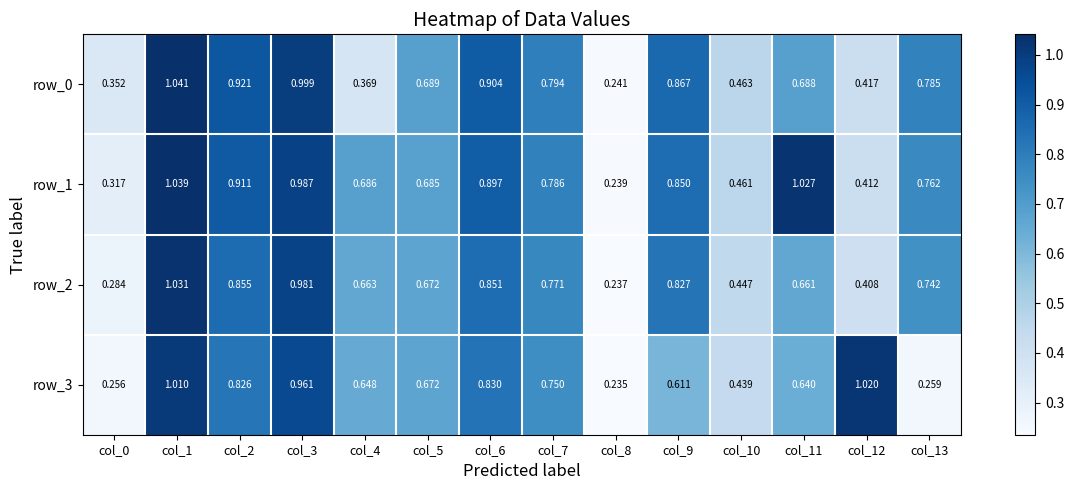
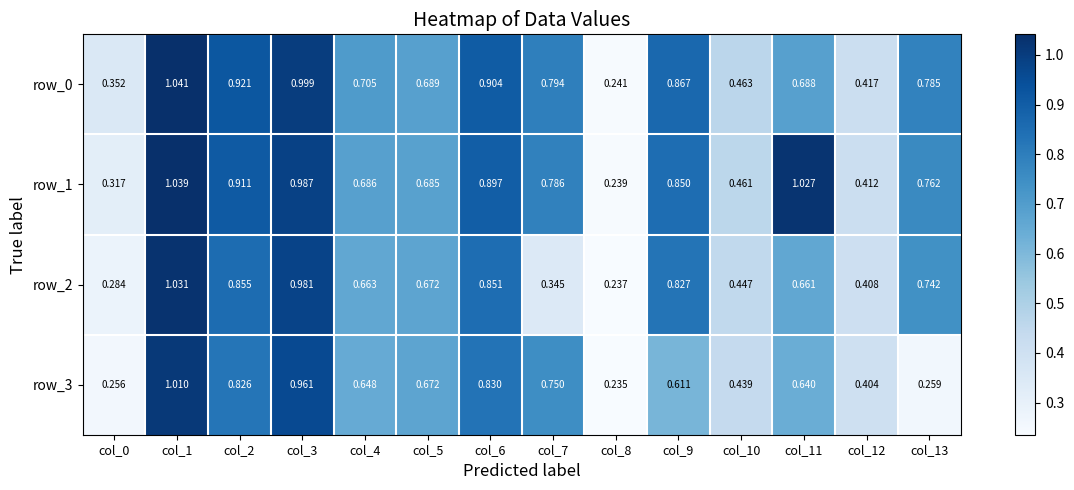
  {
    "row_0": {
      "col_0": 0.352,
      "col_1": 1.041,
      "col_2": 0.921,
      "col_3": 0.999,
-     "col_4": 0.369,
+     "col_4": 0.705,
      "col_5": 0.689,
      "col_6": 0.904,
      "col_7": 0.794,
      "col_8": 0.241,
      "col_9": 0.867,
      "col_10": 0.463,
      "col_11": 0.688,
      "col_12": 0.417,
      "col_13": 0.785
    },
    "row_1": {
      "col_0": 0.317,
      "col_1": 1.039,
      "col_2": 0.911,
      "col_3": 0.987,
      "col_4": 0.686,
      "col_5": 0.685,
      "col_6": 0.897,
      "col_7": 0.786,
      "col_8": 0.239,
      "col_9": 0.850,
      "col_10": 0.461,
      "col_11": 1.027,
      "col_12": 0.412,
      "col_13": 0.762
    },
    "row_2": {
      "col_0": 0.284,
      "col_1": 1.031,
      "col_2": 0.855,
      "col_3": 0.981,
      "col_4": 0.663,
      "col_5": 0.672,
      "col_6": 0.851,
-     "col_7": 0.771,
+     "col_7": 0.345,
      "col_8": 0.237,
      "col_9": 0.827,
      "col_10": 0.447,
      "col_11": 0.661,
      "col_12": 0.408,
      "col_13": 0.742
    },
    "row_3": {
      "col_0": 0.256,
      "col_1": 1.010,
      "col_2": 0.826,
      "col_3": 0.961,
      "col_4": 0.648,
      "col_5": 0.672,
      "col_6": 0.830,
      "col_7": 0.750,
      "col_8": 0.235,
      "col_9": 0.611,
      "col_10": 0.439,
      "col_11": 0.640,
-     "col_12": 1.020,
+     "col_12": 0.404,
      "col_13": 0.259
    }
  }
